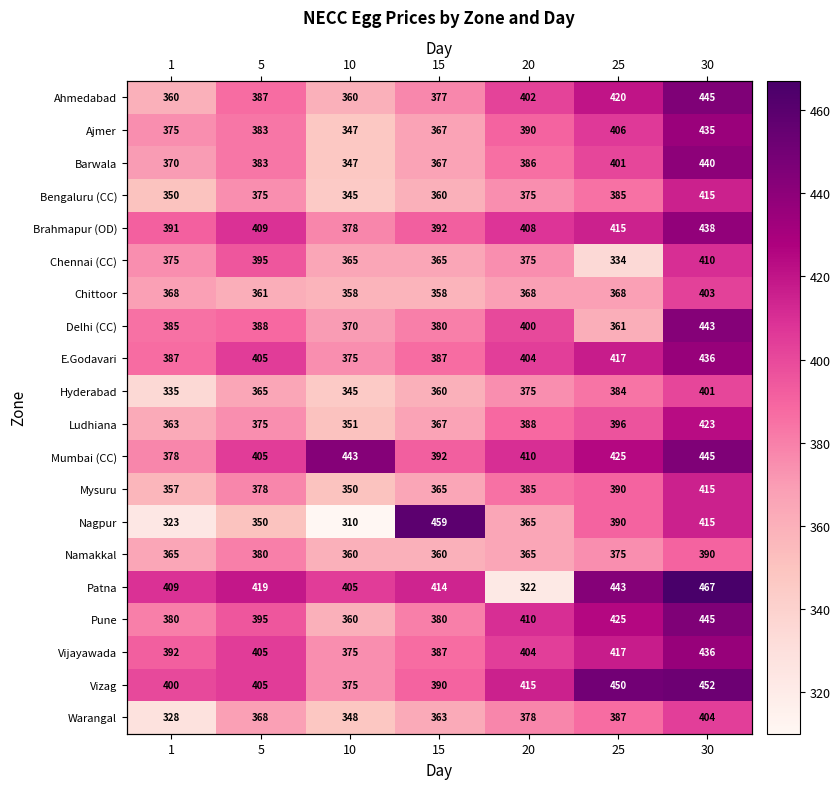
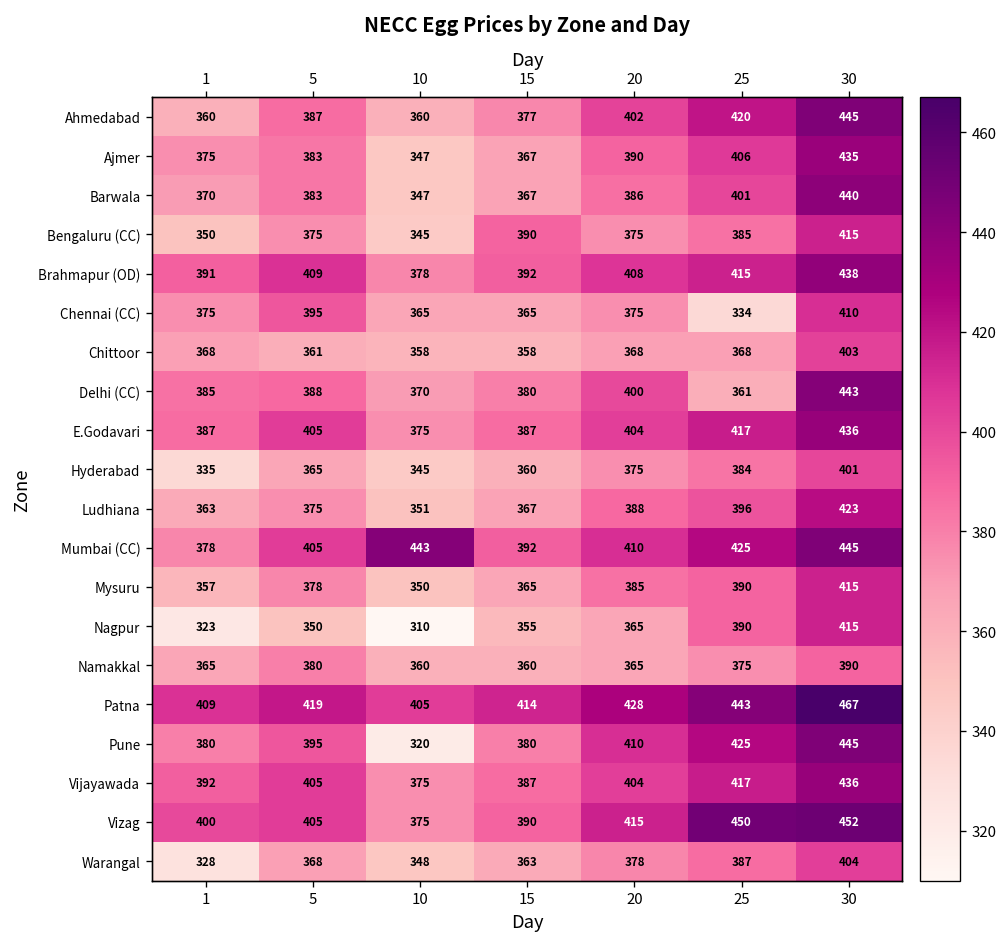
  {
    "Ahmedabad": {
      "1": 360,
      "5": 387,
      "10": 360,
      "15": 377,
      "20": 402,
      "25": 420,
      "30": 445
    },
    "Ajmer": {
      "1": 375,
      "5": 383,
      "10": 347,
      "15": 367,
      "20": 390,
      "25": 406,
      "30": 435
    },
    "Barwala": {
      "1": 370,
      "5": 383,
      "10": 347,
      "15": 367,
      "20": 386,
      "25": 401,
      "30": 440
    },
    "Bengaluru (CC)": {
      "1": 350,
      "5": 375,
      "10": 345,
-     "15": 360,
+     "15": 390,
      "20": 375,
      "25": 385,
      "30": 415
    },
    "Brahmapur (OD)": {
      "1": 391,
      "5": 409,
      "10": 378,
      "15": 392,
      "20": 408,
      "25": 415,
      "30": 438
    },
    "Chennai (CC)": {
      "1": 375,
      "5": 395,
      "10": 365,
      "15": 365,
      "20": 375,
      "25": 334,
      "30": 410
    },
    "Chittoor": {
      "1": 368,
      "5": 361,
      "10": 358,
      "15": 358,
      "20": 368,
      "25": 368,
      "30": 403
    },
    "Delhi (CC)": {
      "1": 385,
      "5": 388,
      "10": 370,
      "15": 380,
      "20": 400,
      "25": 361,
      "30": 443
    },
    "E.Godavari": {
      "1": 387,
      "5": 405,
      "10": 375,
      "15": 387,
      "20": 404,
      "25": 417,
      "30": 436
    },
    "Hyderabad": {
      "1": 335,
      "5": 365,
      "10": 345,
      "15": 360,
      "20": 375,
      "25": 384,
      "30": 401
    },
    "Ludhiana": {
      "1": 363,
      "5": 375,
      "10": 351,
      "15": 367,
      "20": 388,
      "25": 396,
      "30": 423
    },
    "Mumbai (CC)": {
      "1": 378,
      "5": 405,
      "10": 443,
      "15": 392,
      "20": 410,
      "25": 425,
      "30": 445
    },
    "Mysuru": {
      "1": 357,
      "5": 378,
      "10": 350,
      "15": 365,
      "20": 385,
      "25": 390,
      "30": 415
    },
    "Nagpur": {
      "1": 323,
      "5": 350,
      "10": 310,
-     "15": 459,
+     "15": 355,
      "20": 365,
      "25": 390,
      "30": 415
    },
    "Namakkal": {
      "1": 365,
      "5": 380,
      "10": 360,
      "15": 360,
      "20": 365,
      "25": 375,
      "30": 390
    },
    "Patna": {
      "1": 409,
      "5": 419,
      "10": 405,
      "15": 414,
-     "20": 322,
+     "20": 428,
      "25": 443,
      "30": 467
    },
    "Pune": {
      "1": 380,
      "5": 395,
-     "10": 360,
+     "10": 320,
      "15": 380,
      "20": 410,
      "25": 425,
      "30": 445
    },
    "Vijayawada": {
      "1": 392,
      "5": 405,
      "10": 375,
      "15": 387,
      "20": 404,
      "25": 417,
      "30": 436
    },
    "Vizag": {
      "1": 400,
      "5": 405,
      "10": 375,
      "15": 390,
      "20": 415,
      "25": 450,
      "30": 452
    },
    "Warangal": {
      "1": 328,
      "5": 368,
      "10": 348,
      "15": 363,
      "20": 378,
      "25": 387,
      "30": 404
    }
  }
